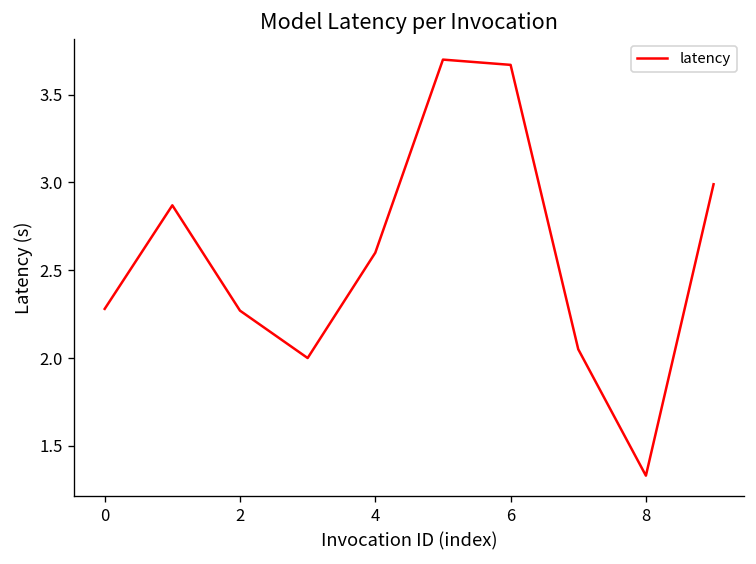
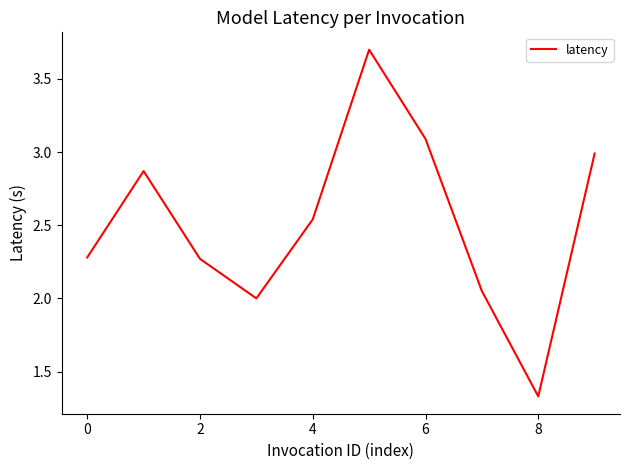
  {
    "0": 2.28,
    "2": 2.27,
-   "4": 2.60,
-   "6": 3.67,
+   "4": 2.54,
+   "6": 3.09,
    "8": 1.33
  }
